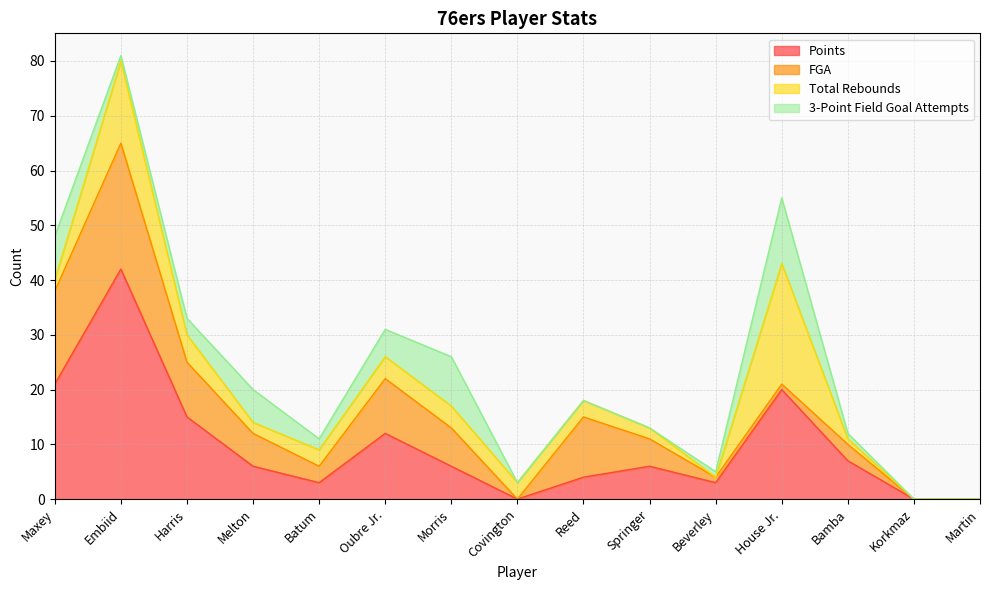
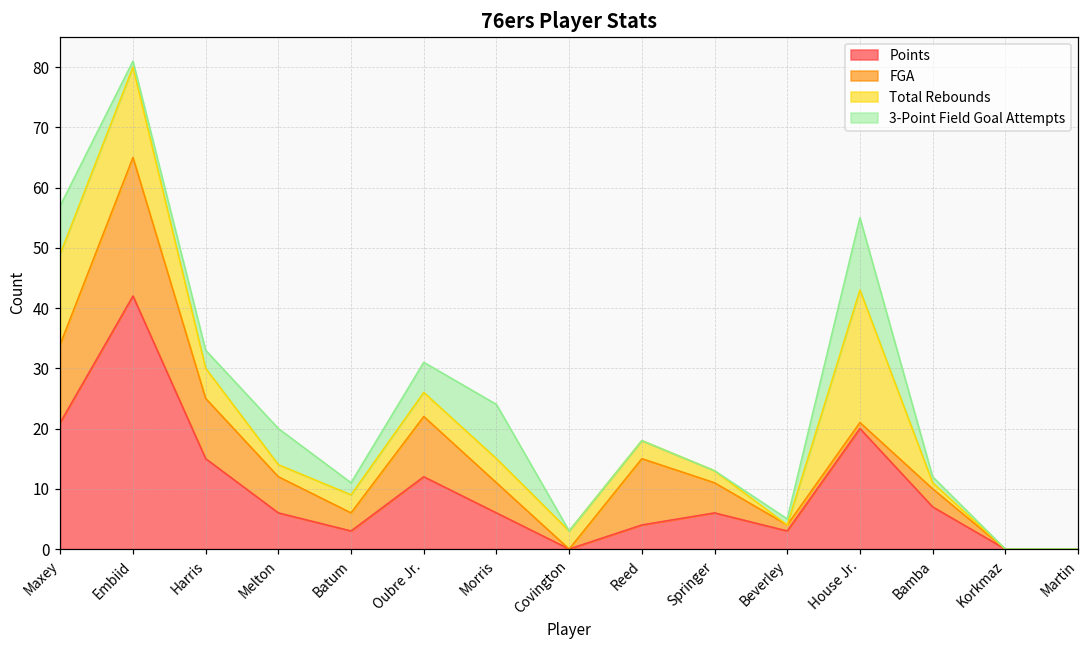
  {
    "Points": {
      "Maxey": 21,
      "Embiid": 42,
      "Harris": 15,
      "Melton": 6,
      "Batum": 3,
      "Oubre Jr.": 12,
      "Morris": 6,
      "Reed": 4,
      "Springer": 6,
      "Beverley": 3,
      "House Jr.": 20,
      "Bamba": 7
    },
    "FGA": {
-     "Maxey": 17,
+     "Maxey": 13,
      "Embiid": 23,
      "Harris": 10,
      "Melton": 6,
      "Batum": 3,
      "Oubre Jr.": 10,
-     "Morris": 7,
+     "Morris": 5,
      "Reed": 11,
      "Springer": 5,
      "House Jr.": 1,
      "Bamba": 3
    },
    "Total Rebounds": {
-     "Maxey": 2,
+     "Maxey": 15,
      "Embiid": 15,
      "Harris": 5,
      "Melton": 2,
      "Batum": 3,
      "Oubre Jr.": 4,
      "Morris": 4,
      "House Jr.": 22,
      "Bamba": 1
    },
    "3-Point Field Goal Attempts": {
      "Maxey": 8,
      "Embiid": 1,
      "Harris": 3,
      "Melton": 6,
      "Batum": 2,
      "Oubre Jr.": 5,
      "Morris": 9,
      "Beverley": 1,
      "House Jr.": 12,
      "Bamba": 1
    }
  }
